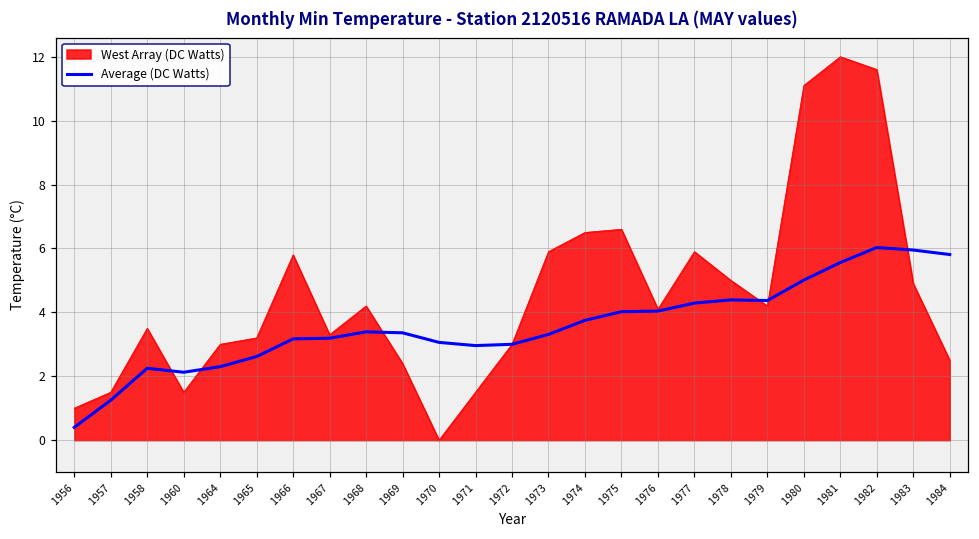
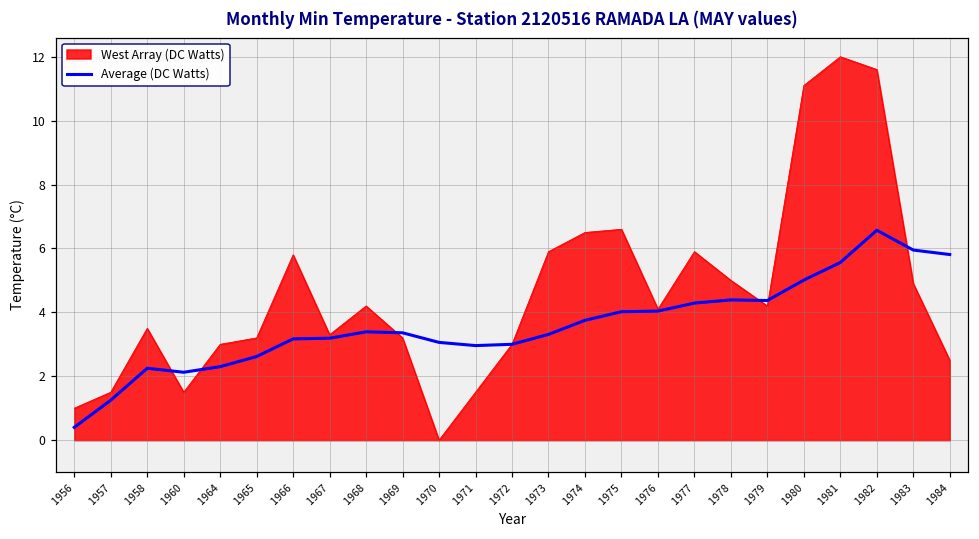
  {
    "West Array (DC Watts)": {
      "1956": 1.0,
      "1957": 1.5,
      "1958": 3.5,
      "1960": 1.5,
      "1964": 3.0,
      "1965": 3.2,
      "1966": 5.8,
      "1967": 3.3,
      "1968": 4.2,
-     "1969": 2.4,
+     "1969": 3.2,
      "1970": 0.0,
      "1971": 1.5,
      "1973": 5.9,
      "1974": 6.5,
      "1975": 6.6,
      "1977": 5.9,
      "1978": 5.0,
      "1979": 4.2,
      "1980": 11.1,
      "1981": 12.0,
      "1982": 11.6,
      "1983": 4.9,
      "1984": 2.5
    },
    "Average (DC Watts)": {
      "1956": 0.4,
      "1957": 1.3,
      "1958": 2.3,
      "1960": 2.1,
      "1964": 2.3,
      "1965": 2.6,
      "1966": 3.2,
      "1967": 3.2,
      "1968": 3.4,
      "1969": 3.4,
      "1970": 3.1,
      "1971": 3.0,
      "1973": 3.3,
      "1974": 3.8,
      "1975": 4.0,
      "1977": 4.3,
      "1978": 4.4,
      "1979": 4.4,
      "1980": 5.0,
      "1981": 5.6,
-     "1982": 6.0,
+     "1982": 6.6,
      "1983": 6.0,
      "1984": 5.8
    }
  }
